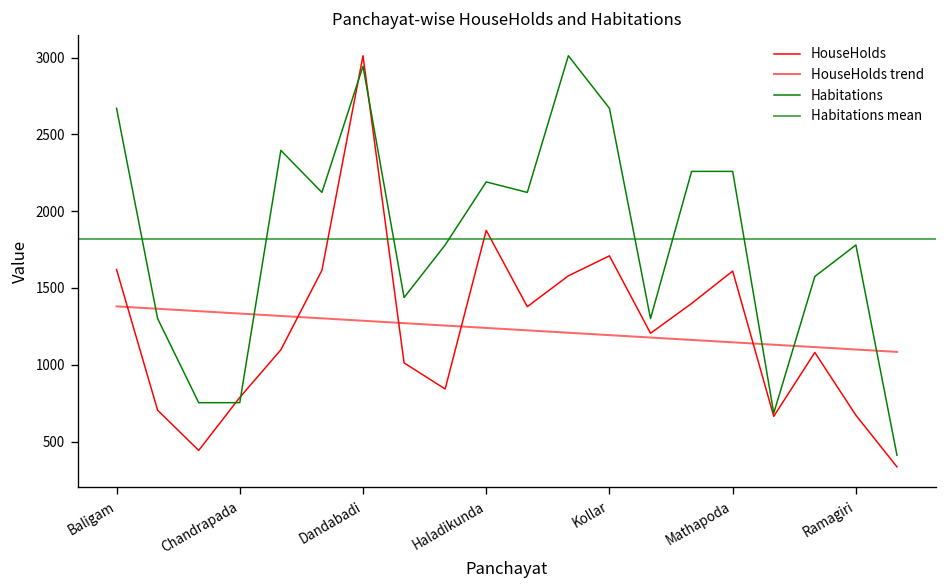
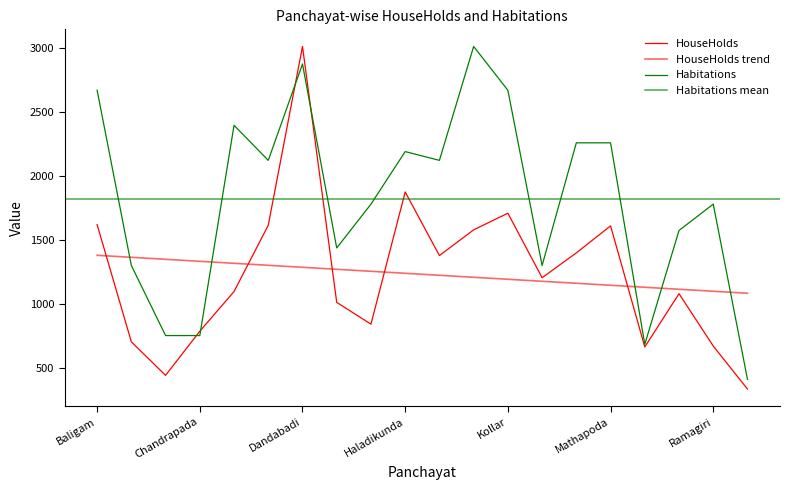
  {
    "Habitations": {
      "Baligam": 2670,
      "Chandrapada": 750,
-     "Dandabadi": 2940,
+     "Dandabadi": 2880,
      "Haladikunda": 2190,
      "Kollar": 2670,
      "Mathapoda": 2260,
      "Ramagiri": 1780
    }
  }
